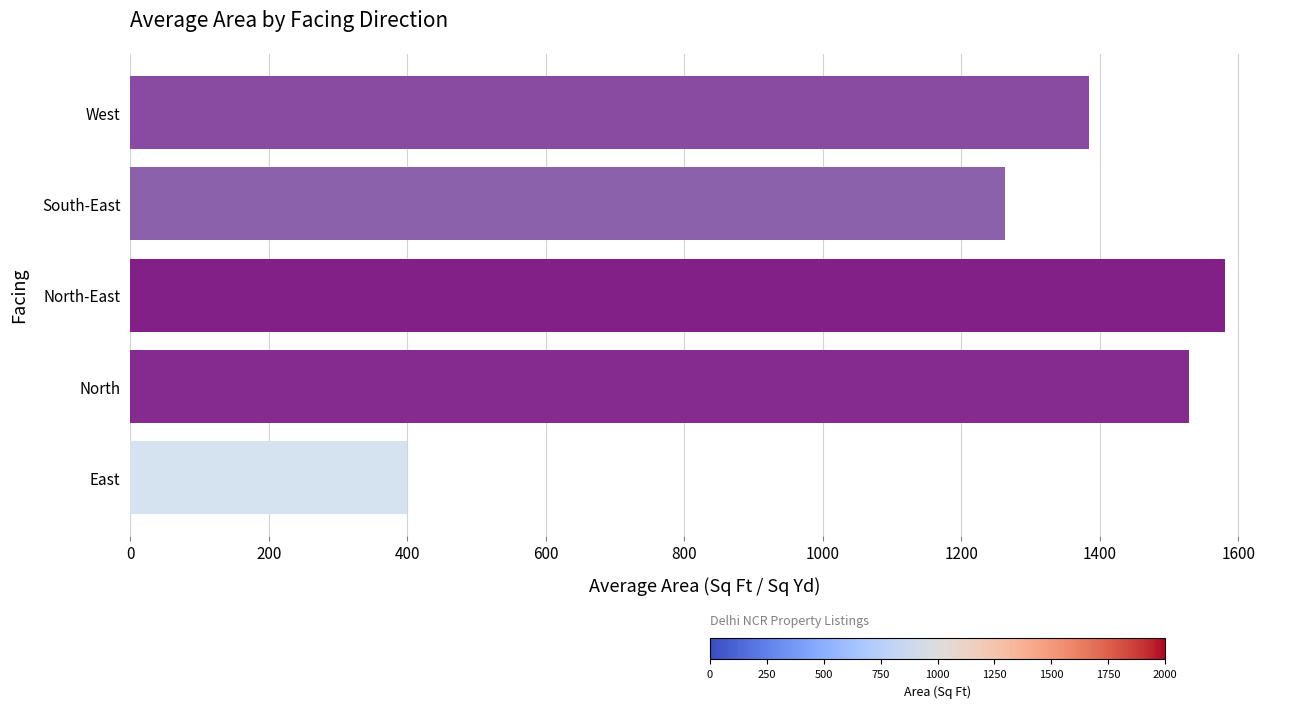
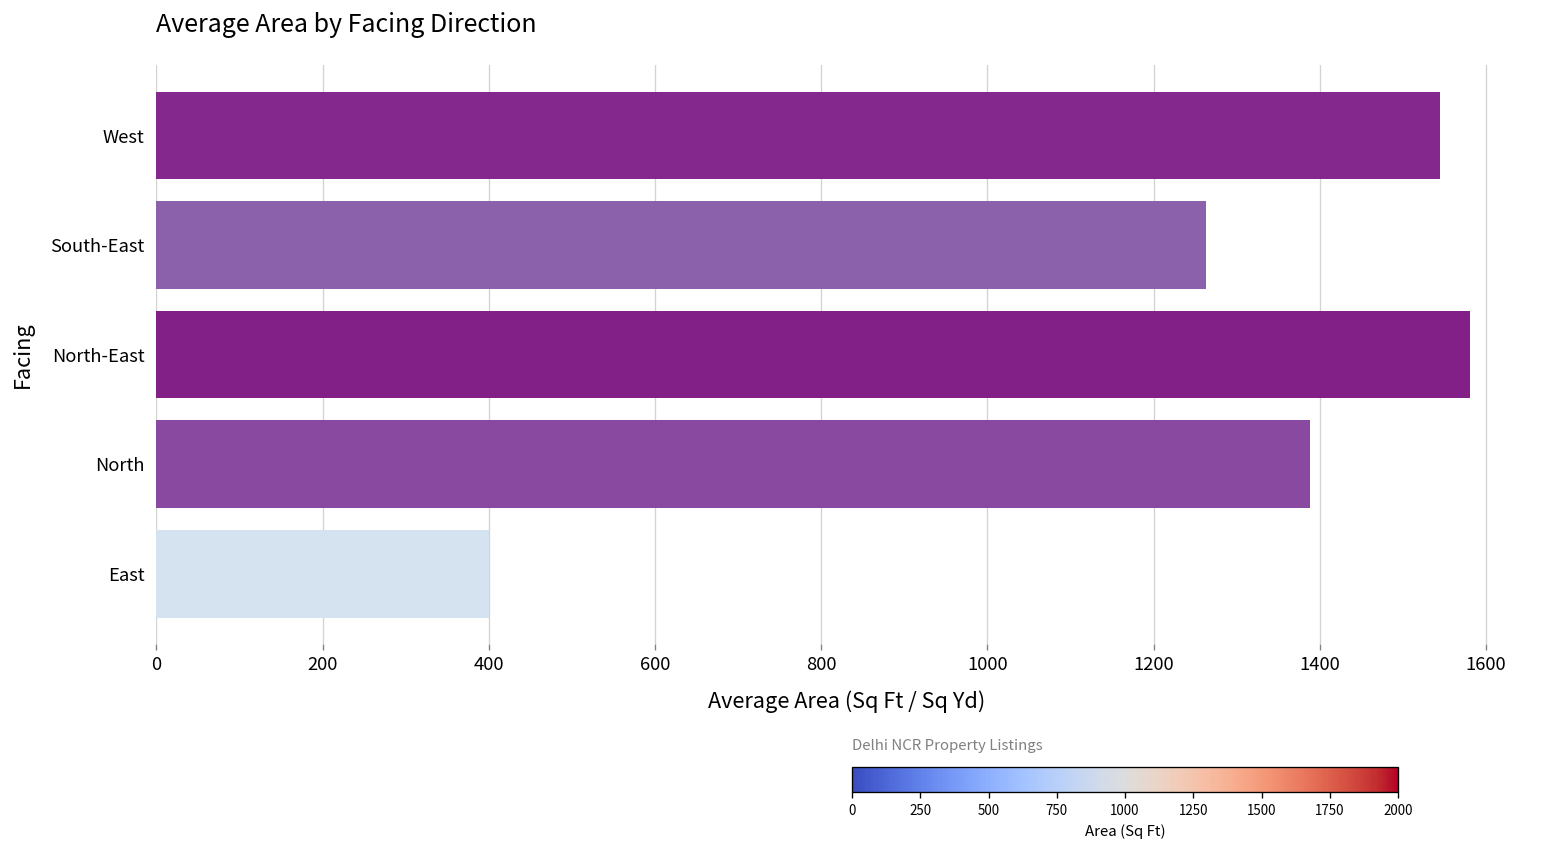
  {
-   "West": 1390,
+   "West": 1550,
    "South-East": 1260,
    "North-East": 1580,
-   "North": 1530,
+   "North": 1390,
    "East": 400
  }
